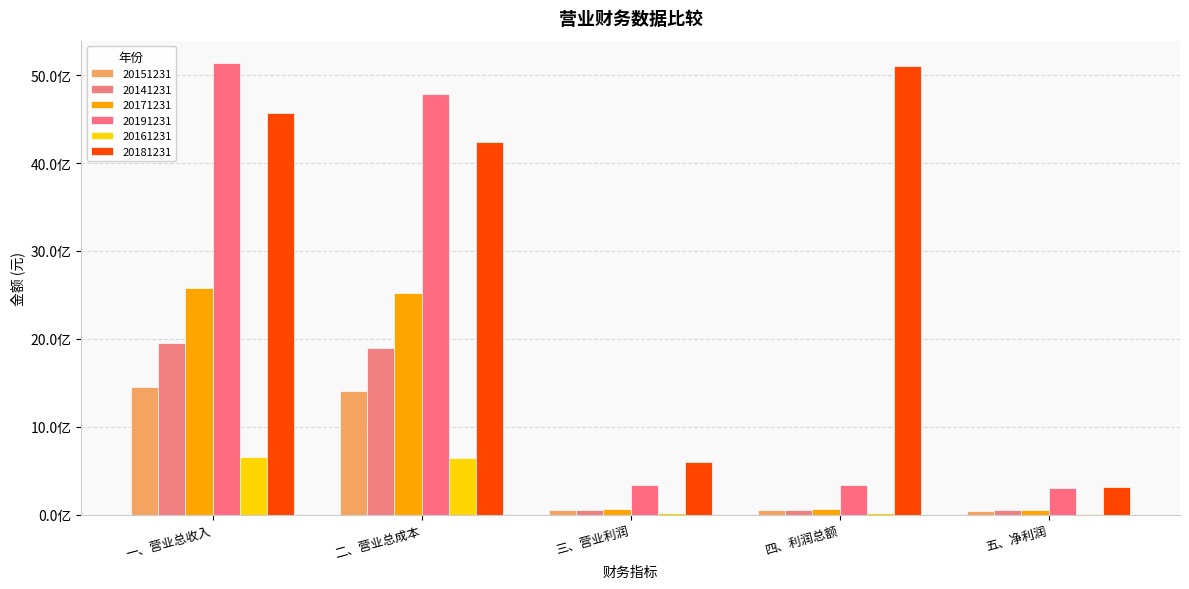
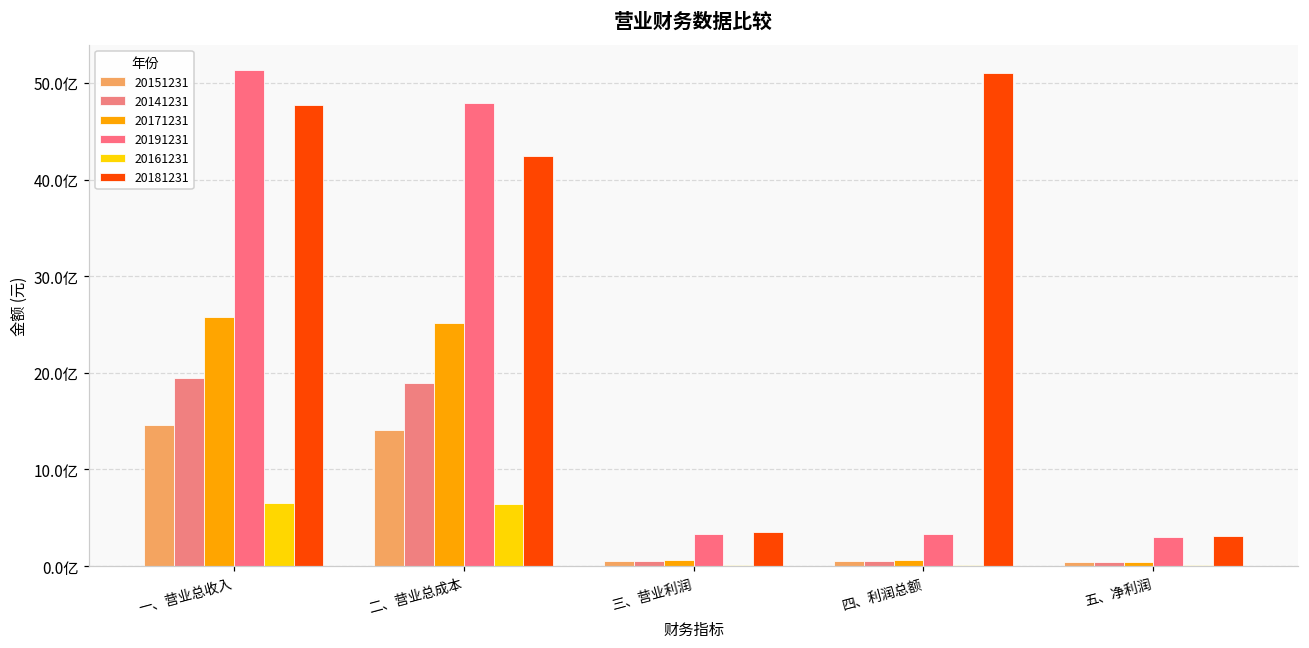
  {
    "20181231": {
-     "一、营业总收入": "46亿",
+     "一、营业总收入": "48亿",
      "二、营业总成本": "42亿",
-     "三、营业利润": "6亿",
+     "三、营业利润": "4亿",
      "四、利润总额": "51亿",
      "五、净利润": "3亿"
    }
  }
